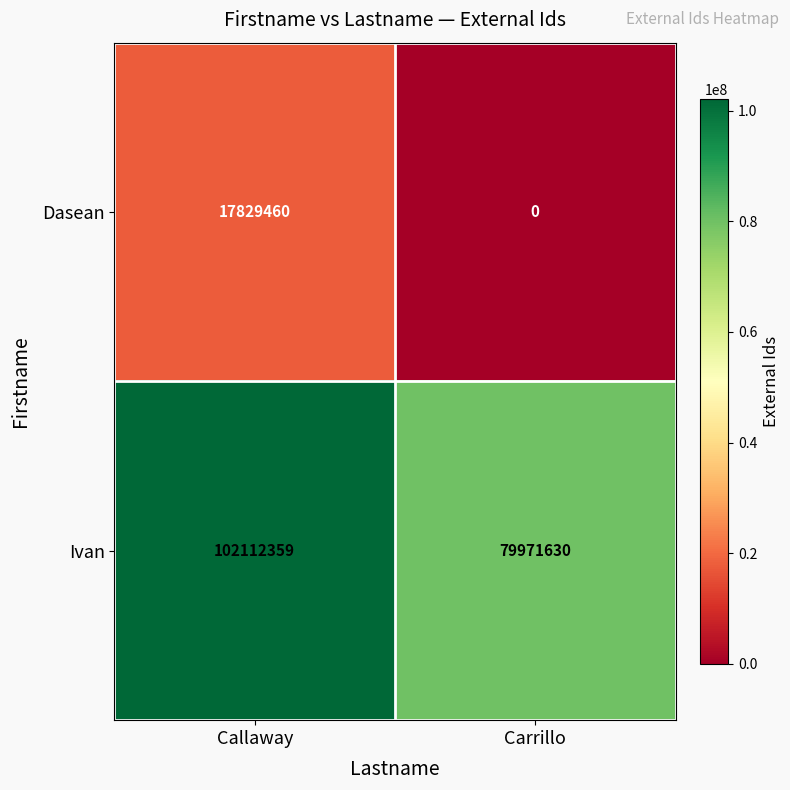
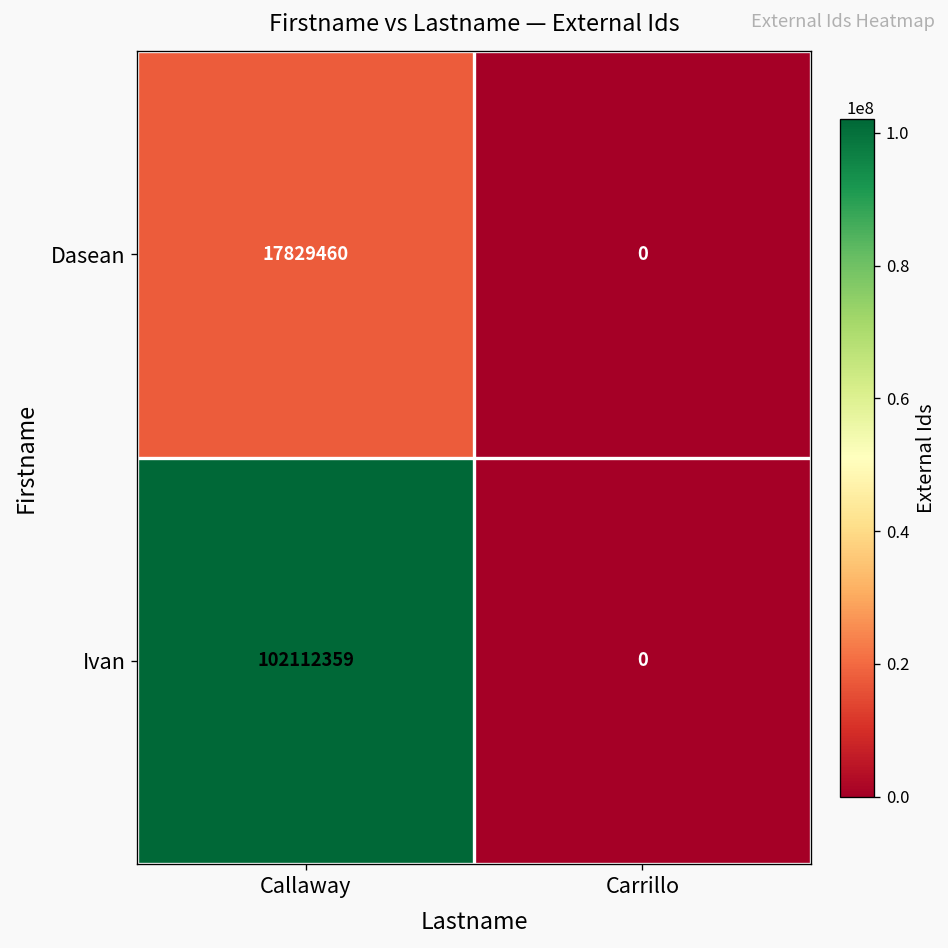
  {
    "Dasean": {
      "Callaway": 17829460,
      "Carrillo": 0
    },
    "Ivan": {
      "Callaway": 102112359,
-     "Carrillo": 79971630
+     "Carrillo": 0
    }
  }
